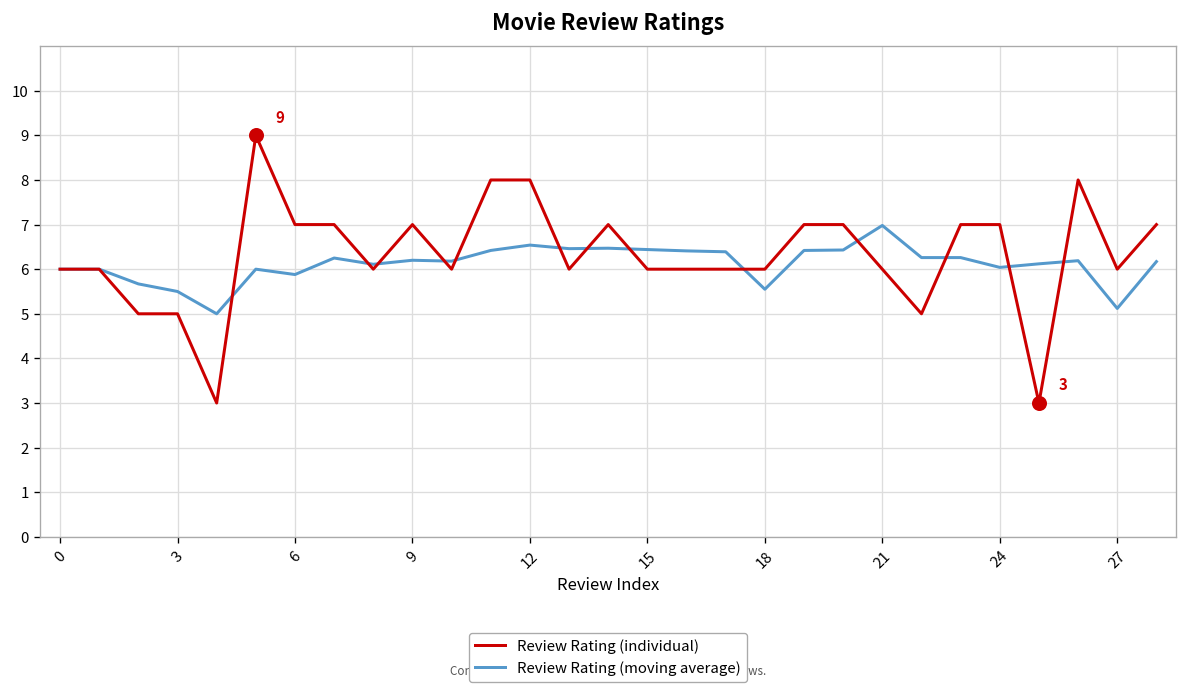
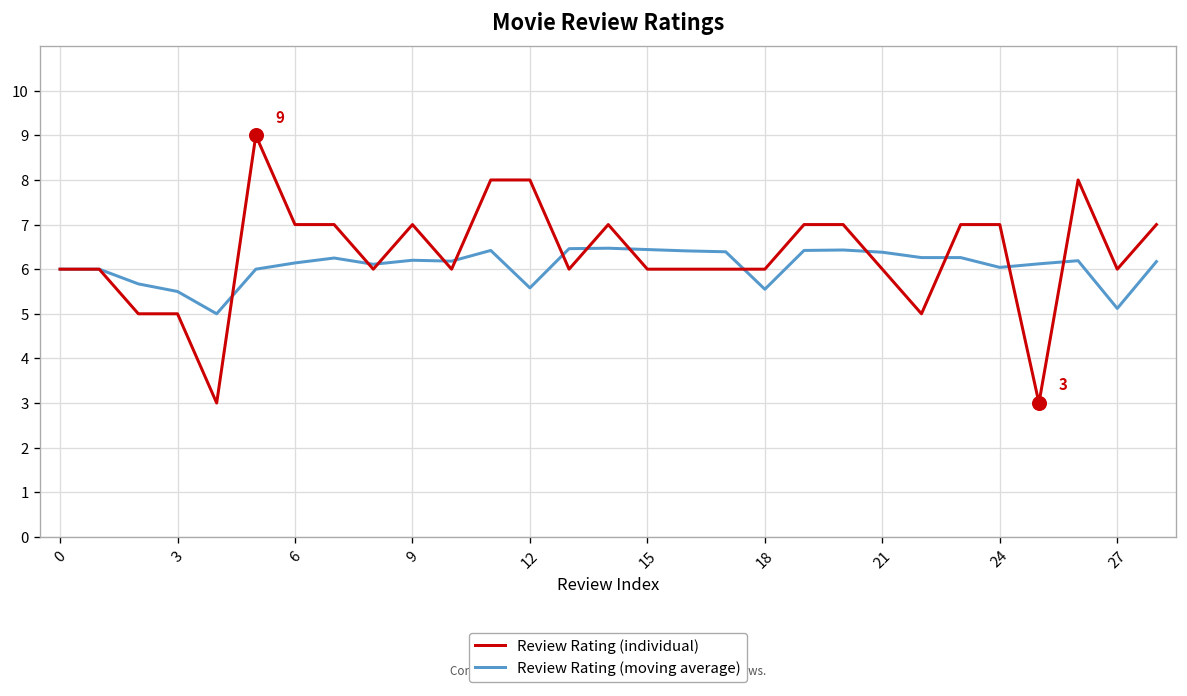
  {
    "Review Rating (moving average)": {
      "3": 5.5,
-     "6": 5.9,
+     "6": 6.1,
      "9": 6.2,
-     "12": 6.5,
+     "12": 5.6,
      "15": 6.4,
      "18": 5.6,
-     "21": 7.0,
+     "21": 6.4,
      "24": 6.0,
      "27": 5.1
    }
  }
